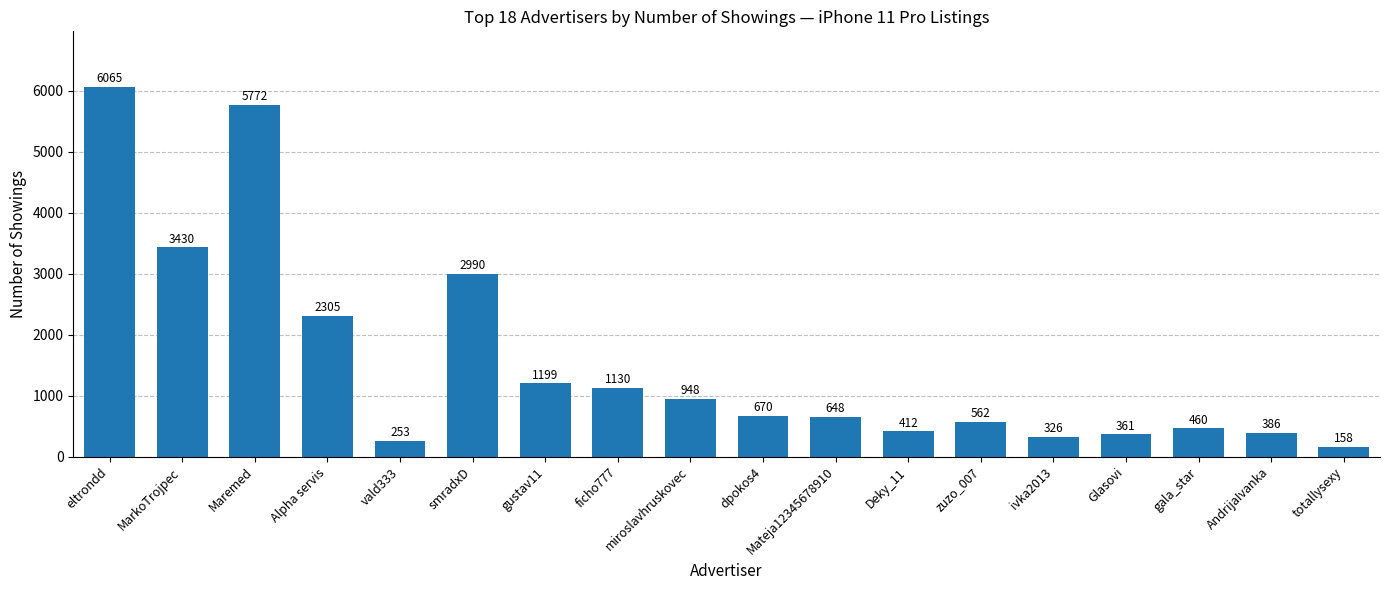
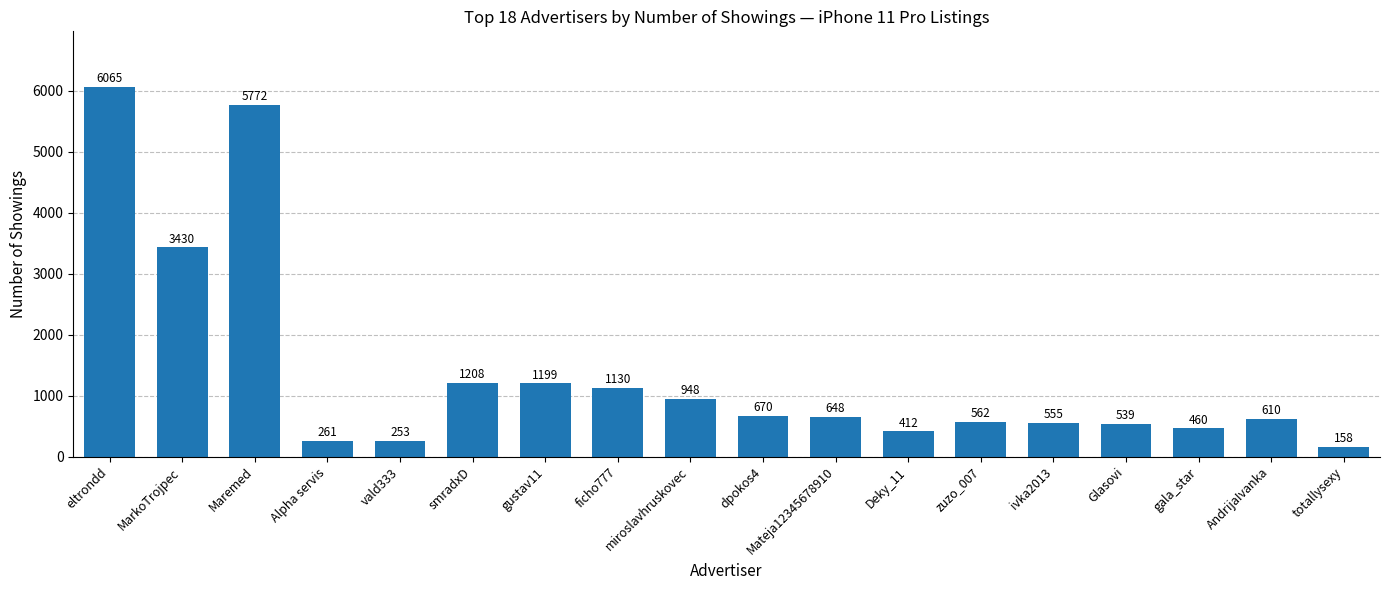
  {
    "eltrondd": 6065,
    "MarkoTrojpec": 3430,
    "Maremed": 5772,
-   "Alpha servis": 2305,
+   "Alpha servis": 261,
    "vald333": 253,
-   "smradxD": 2990,
+   "smradxD": 1208,
    "gustav11": 1199,
    "ficho777": 1130,
    "miroslavhruskovec": 948,
    "dpokos4": 670,
    "Mateja12345678910": 648,
    "Deky_11": 412,
    "zuzo_007": 562,
-   "ivka2013": 326,
-   "Glasovi": 361,
+   "ivka2013": 555,
+   "Glasovi": 539,
    "gala_star": 460,
-   "AndrijaIvanka": 386,
+   "AndrijaIvanka": 610,
    "totallysexy": 158
  }
